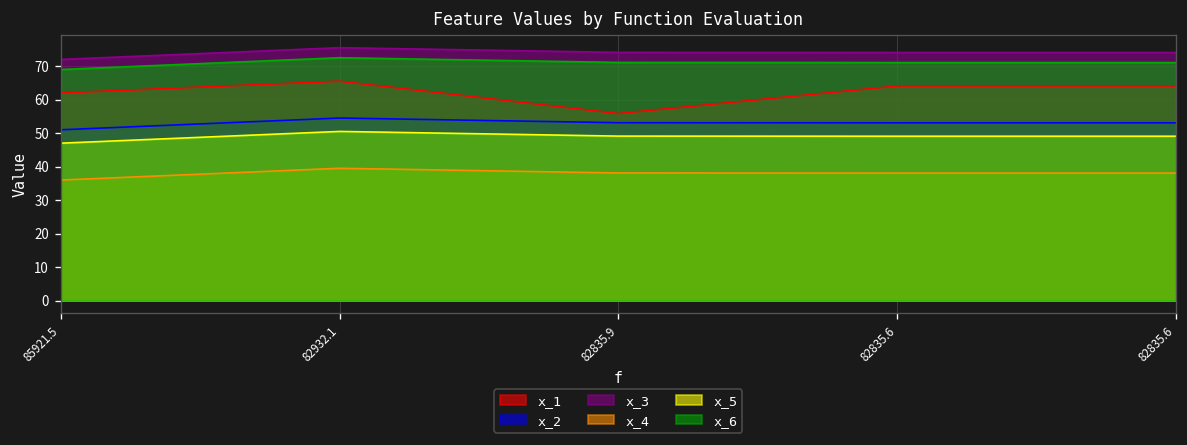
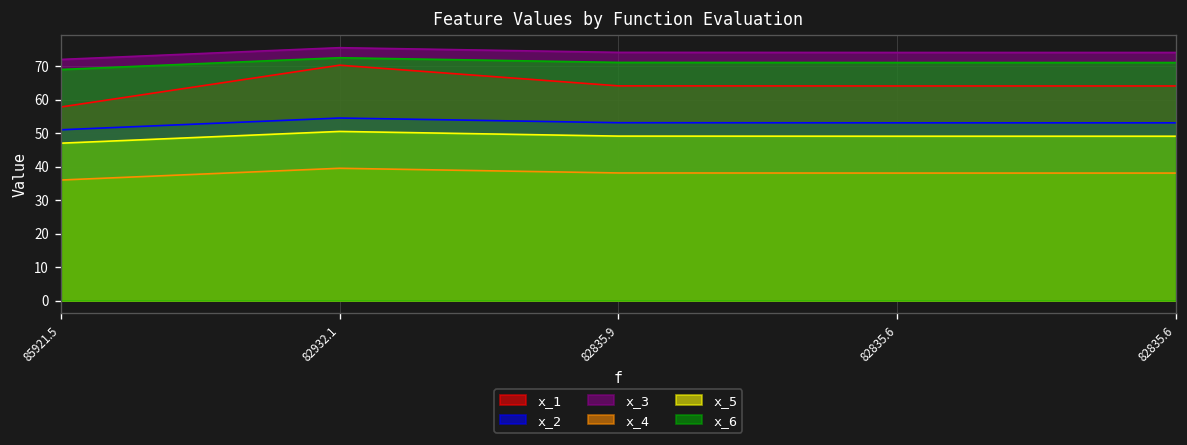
  {
    "x_1": {
-     "85921.5": 62,
-     "82932.1": 66,
-     "82835.9": 56
+     "85921.5": 58,
+     "82932.1": 70,
+     "82835.9": 64
    },
    "x_2": {
      "85921.5": 51,
      "82932.1": 55,
      "82835.9": 53
    },
    "x_3": {
      "85921.5": 72,
      "82932.1": 76,
      "82835.9": 74
    },
    "x_4": {
      "85921.5": 36,
      "82932.1": 40,
      "82835.9": 38
    },
    "x_5": {
      "85921.5": 47,
      "82932.1": 51,
      "82835.9": 49
    },
    "x_6": {
      "85921.5": 69,
      "82932.1": 73,
      "82835.9": 71
    }
  }
